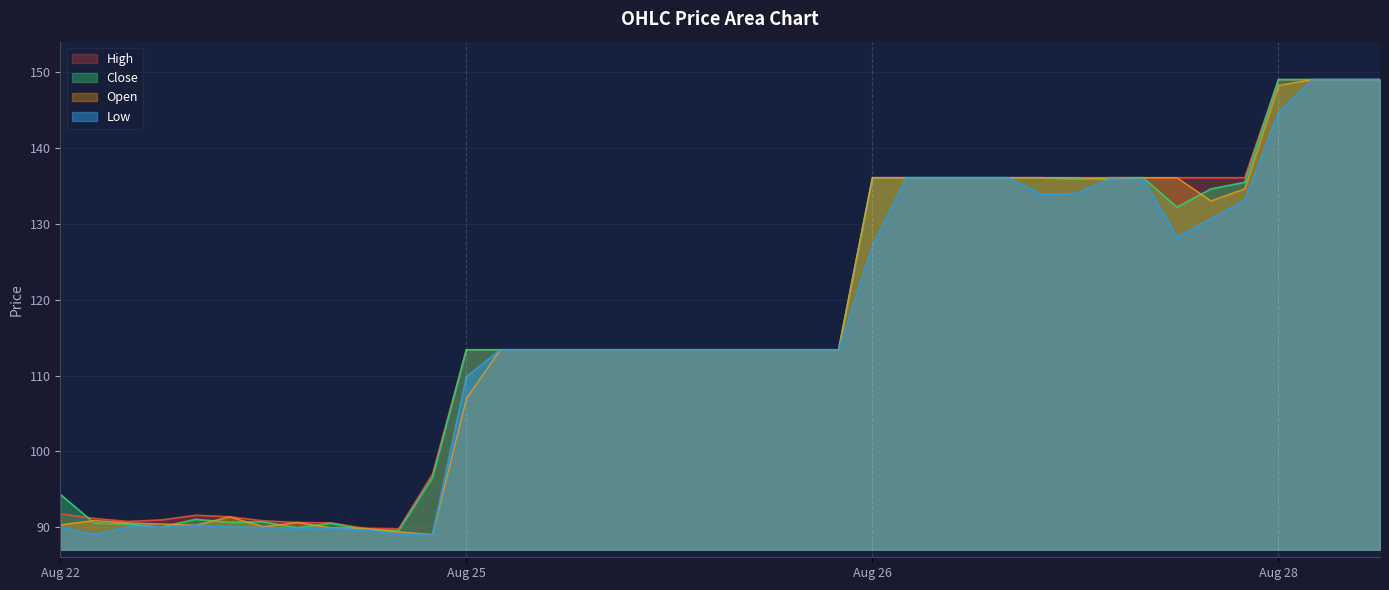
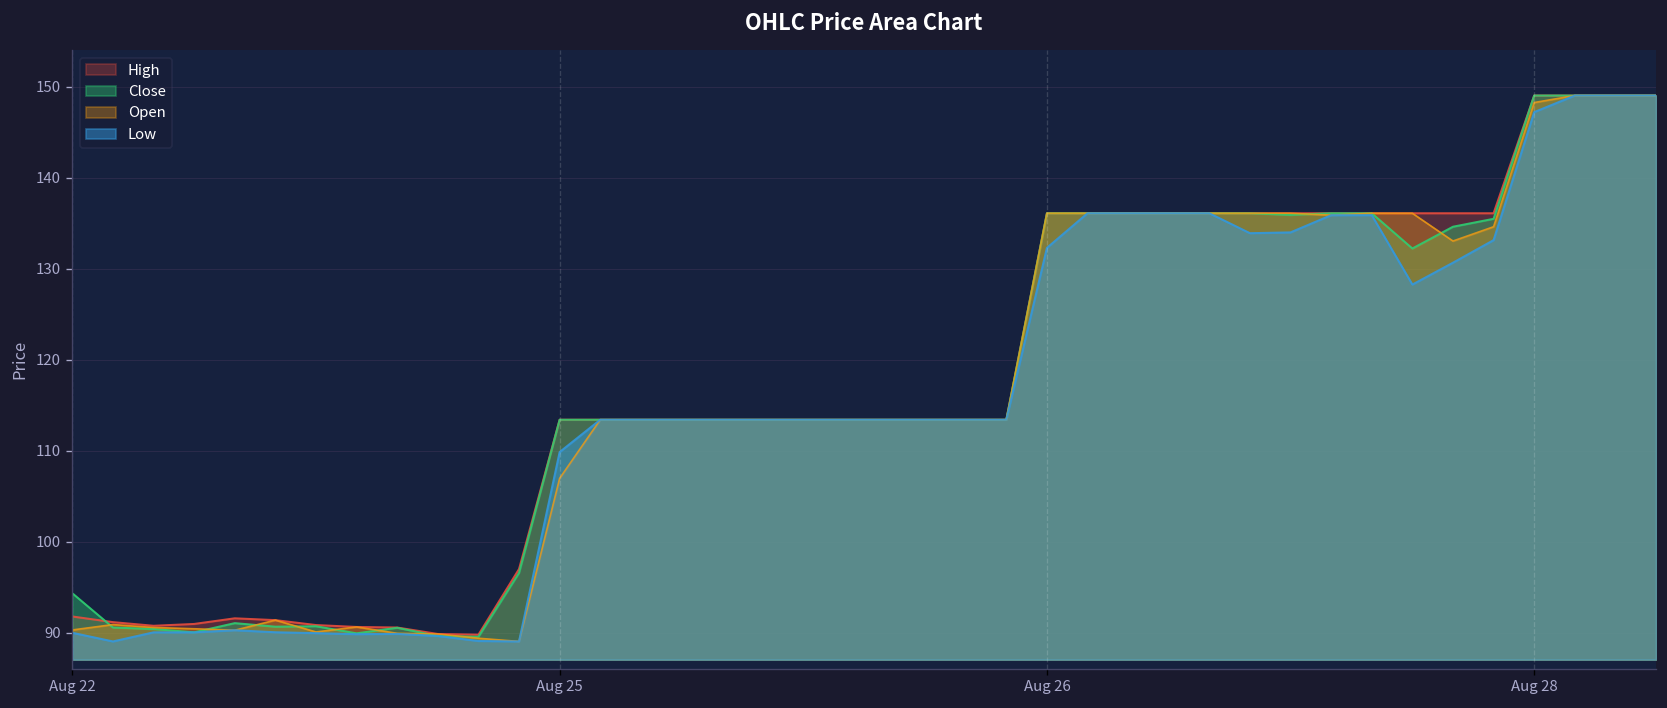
  {
    "Close": {
      "Aug 22": 94
    },
    "Low": {
      "Aug 25": 110,
-     "Aug 26": 127,
-     "Aug 28": 145
+     "Aug 26": 132,
+     "Aug 28": 147
    }
  }
